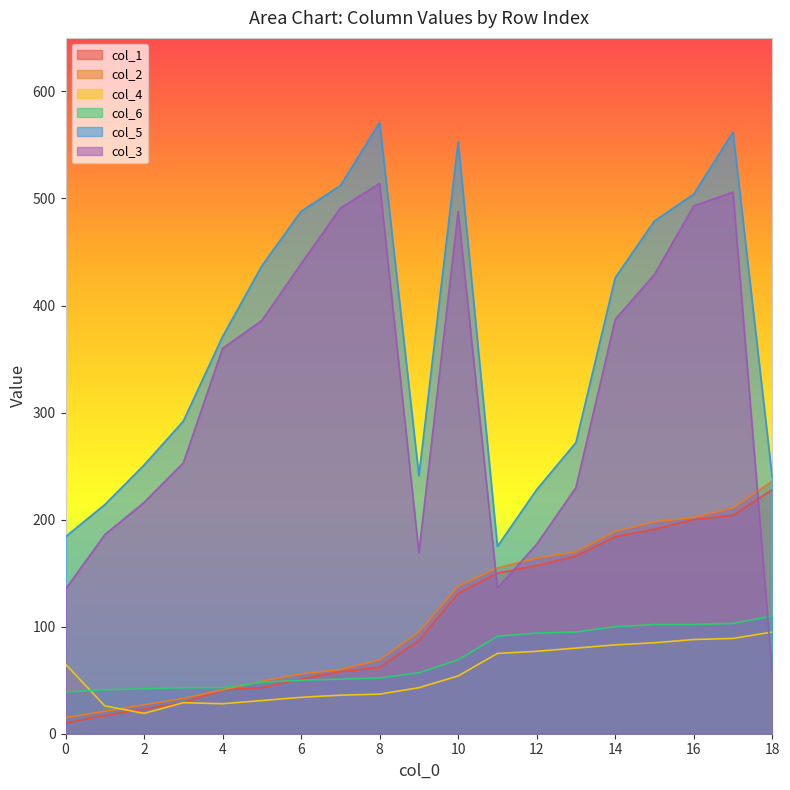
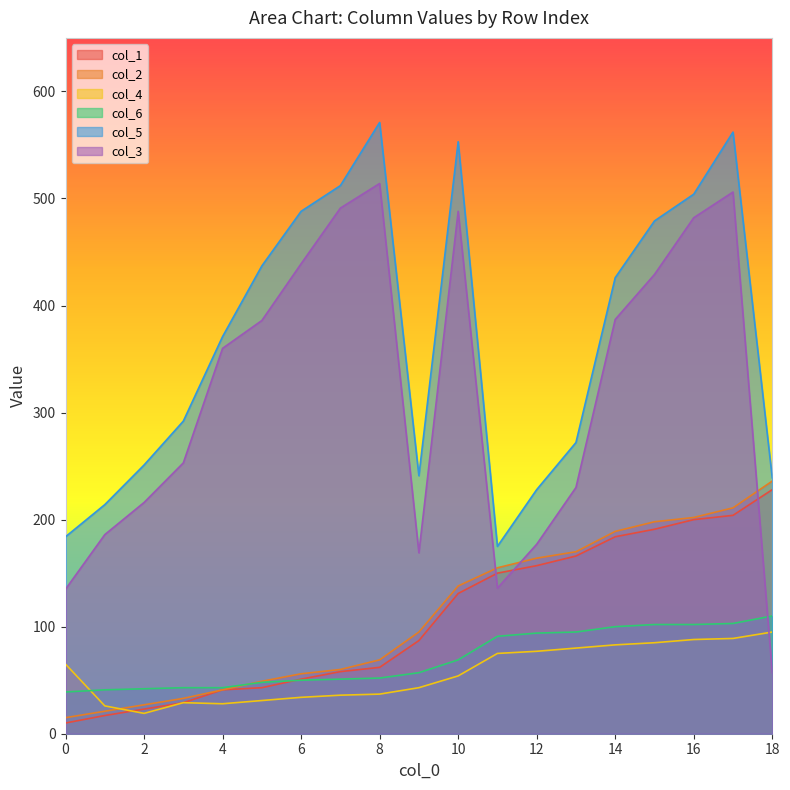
  {
    "col_4": {
      "0": 65,
      "2": 19,
      "4": 28,
      "6": 34,
      "8": 37,
      "10": 54,
      "12": 77,
      "14": 83,
      "16": 88,
      "18": 95
    },
    "col_6": {
      "0": 39,
      "2": 42,
      "8": 52,
      "10": 69,
      "12": 94,
      "14": 100,
      "16": 102,
      "18": 110
    },
    "col_5": {
      "0": 184,
      "2": 251,
      "4": 371,
      "6": 488,
      "8": 571,
      "10": 553,
      "12": 228,
      "14": 426,
      "16": 504,
      "18": 239
    },
    "col_3": {
      "0": 135,
      "2": 216,
      "4": 360,
      "6": 439,
      "8": 514,
      "10": 488,
      "12": 177,
      "14": 387,
-     "16": 493,
+     "16": 482,
      "18": 57
    }
  }
